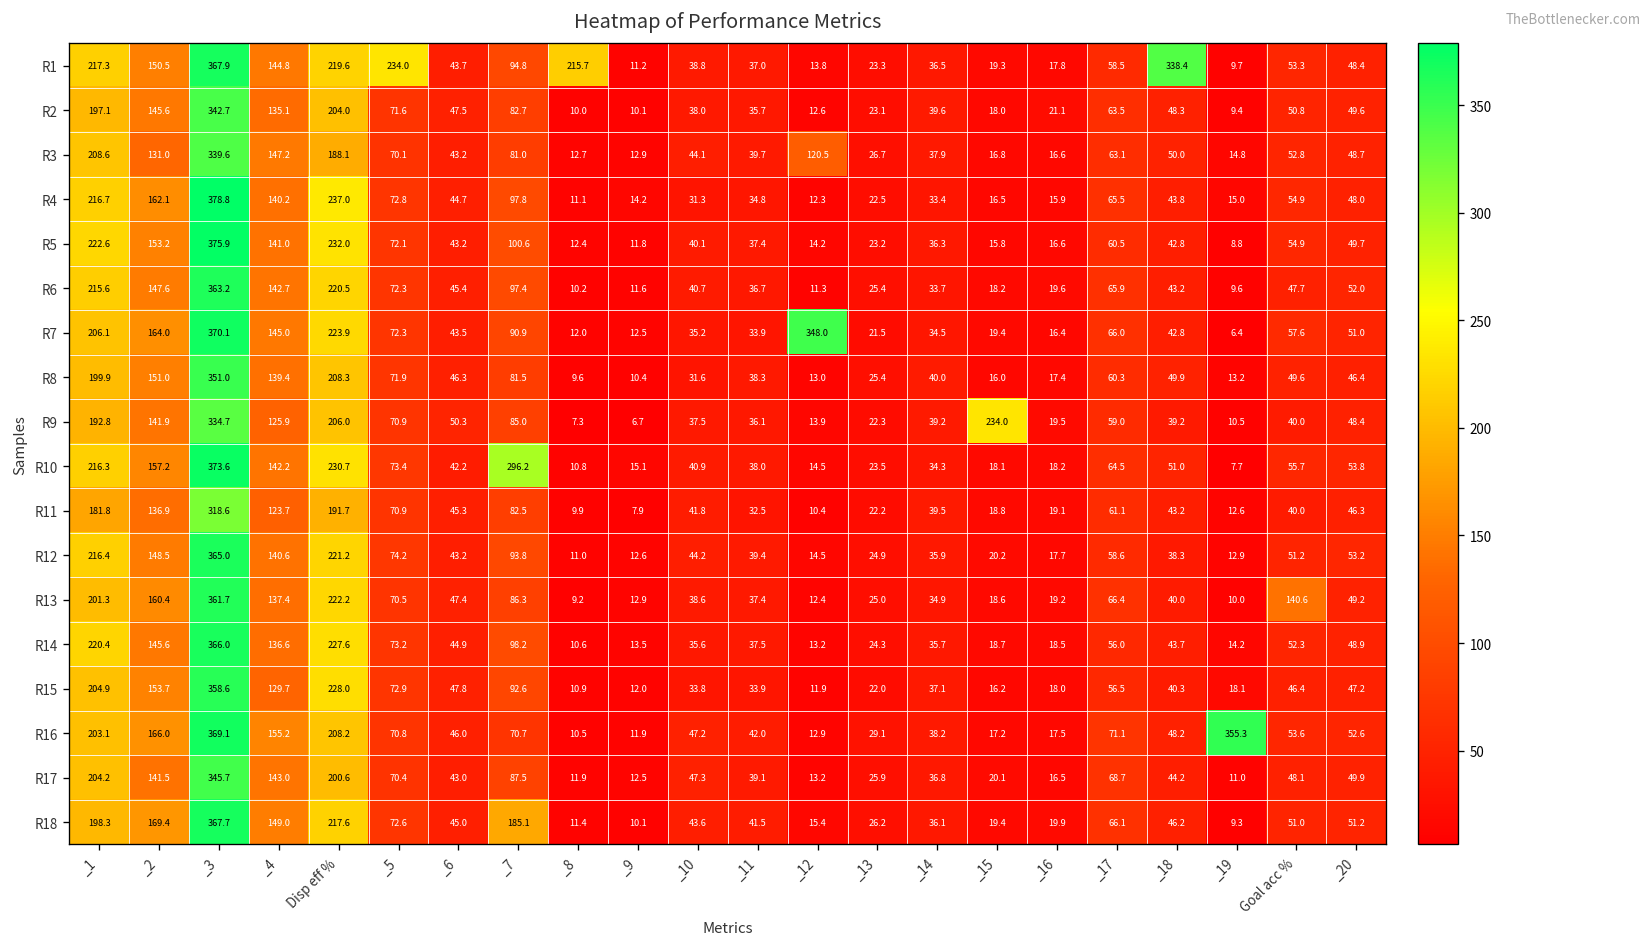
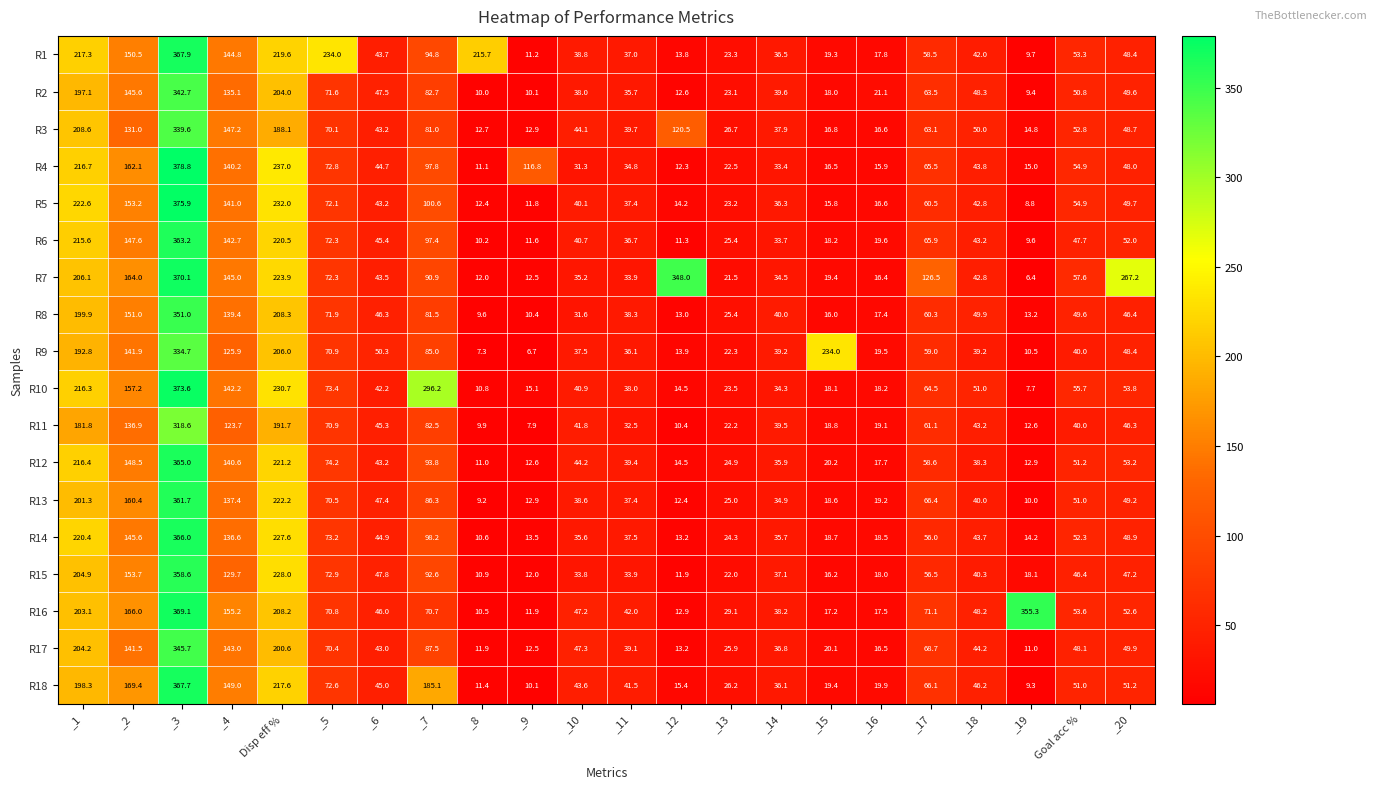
  {
    "R1": {
      "_1": 217.3,
      "_2": 150.5,
      "_3": 367.9,
      "_4": 144.8,
      "Disp eff %": 219.6,
      "_5": 234.0,
      "_6": 43.7,
      "_7": 94.8,
      "_8": 215.7,
      "_9": 11.2,
      "_10": 38.8,
      "_11": 37.0,
      "_12": 13.8,
      "_13": 23.3,
      "_14": 36.5,
      "_15": 19.3,
      "_16": 17.8,
      "_17": 58.5,
-     "_18": 338.4,
+     "_18": 42.0,
      "_19": 9.7,
      "Goal acc %": 53.3,
      "_20": 48.4
    },
    "R4": {
      "_1": 216.7,
      "_2": 162.1,
      "_3": 378.8,
      "_4": 140.2,
      "Disp eff %": 237.0,
      "_5": 72.8,
      "_6": 44.7,
      "_7": 97.8,
      "_8": 11.1,
-     "_9": 14.2,
+     "_9": 116.8,
      "_10": 31.3,
      "_11": 34.8,
      "_12": 12.3,
      "_13": 22.5,
      "_14": 33.4,
      "_15": 16.5,
      "_16": 15.9,
      "_17": 65.5,
      "_18": 43.8,
      "_19": 15.0,
      "Goal acc %": 54.9,
      "_20": 48.0
    },
    "R7": {
      "_1": 206.1,
      "_2": 164.0,
      "_3": 370.1,
      "_4": 145.0,
      "Disp eff %": 223.9,
      "_5": 72.3,
      "_6": 43.5,
      "_7": 90.9,
      "_8": 12.0,
      "_9": 12.5,
      "_10": 35.2,
      "_11": 33.9,
      "_12": 348.0,
      "_13": 21.5,
      "_14": 34.5,
      "_15": 19.4,
      "_16": 16.4,
-     "_17": 66.0,
+     "_17": 126.5,
      "_18": 42.8,
      "_19": 6.4,
      "Goal acc %": 57.6,
-     "_20": 51.0
+     "_20": 267.2
    },
    "R13": {
      "_1": 201.3,
      "_2": 160.4,
      "_3": 361.7,
      "_4": 137.4,
      "Disp eff %": 222.2,
      "_5": 70.5,
      "_6": 47.4,
      "_7": 86.3,
      "_8": 9.2,
      "_9": 12.9,
      "_10": 38.6,
      "_11": 37.4,
      "_12": 12.4,
      "_13": 25.0,
      "_14": 34.9,
      "_15": 18.6,
      "_16": 19.2,
      "_17": 66.4,
      "_18": 40.0,
      "_19": 10.0,
-     "Goal acc %": 140.6,
+     "Goal acc %": 51.0,
      "_20": 49.2
    }
  }
